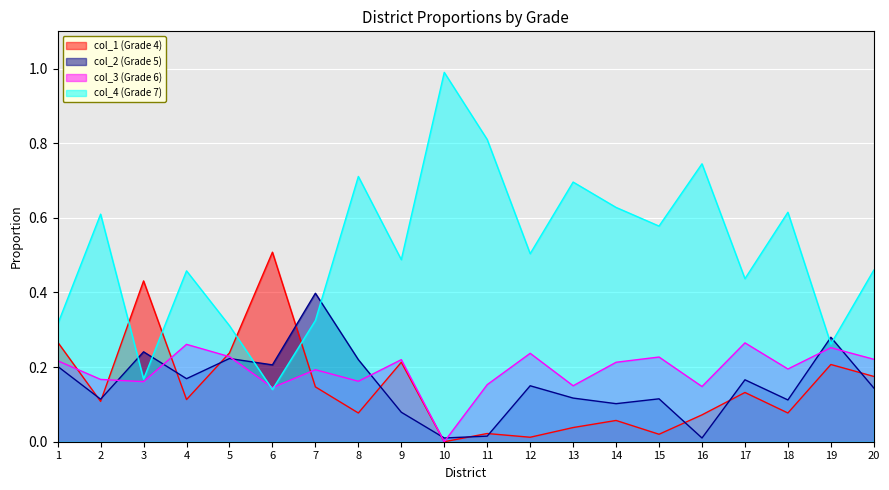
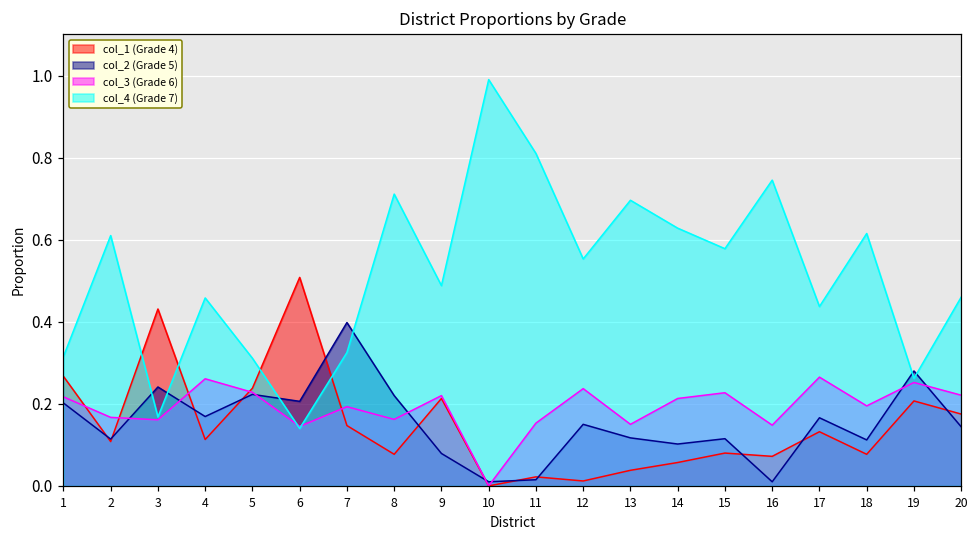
  {
    "col_1 (Grade 4)": {
      "1": 0.27,
      "3": 0.43,
      "4": 0.11,
      "5": 0.24,
      "6": 0.51,
      "7": 0.15,
      "8": 0.08,
      "9": 0.21,
      "11": 0.02,
      "12": 0.01,
      "13": 0.04,
      "14": 0.06,
-     "15": 0.02,
+     "15": 0.08,
      "16": 0.07,
      "17": 0.13,
      "18": 0.08,
      "19": 0.21,
      "20": 0.18
    },
    "col_2 (Grade 5)": {
      "1": 0.20,
      "3": 0.24,
      "4": 0.17,
      "6": 0.21,
      "7": 0.40,
      "8": 0.22,
      "9": 0.08,
      "10": 0.01,
      "11": 0.02,
      "12": 0.15,
      "13": 0.12,
      "14": 0.10,
      "15": 0.12,
      "16": 0.01,
      "17": 0.17,
      "18": 0.11,
      "19": 0.28,
      "20": 0.14
    },
    "col_3 (Grade 6)": {
      "1": 0.22,
      "2": 0.17,
      "3": 0.16,
      "4": 0.26,
      "7": 0.19,
      "8": 0.16,
      "9": 0.22,
      "11": 0.15,
      "12": 0.24,
      "13": 0.15,
      "14": 0.21,
      "15": 0.23,
      "16": 0.15,
      "17": 0.27,
      "18": 0.20,
      "19": 0.25,
      "20": 0.22
    },
    "col_4 (Grade 7)": {
      "1": 0.32,
      "2": 0.61,
      "3": 0.17,
      "4": 0.46,
      "5": 0.31,
      "7": 0.33,
      "8": 0.71,
      "9": 0.49,
      "10": 0.99,
      "11": 0.81,
-     "12": 0.50,
+     "12": 0.55,
      "13": 0.70,
      "14": 0.63,
      "15": 0.58,
      "16": 0.75,
      "17": 0.44,
      "18": 0.62,
      "19": 0.26,
      "20": 0.46
    }
  }
